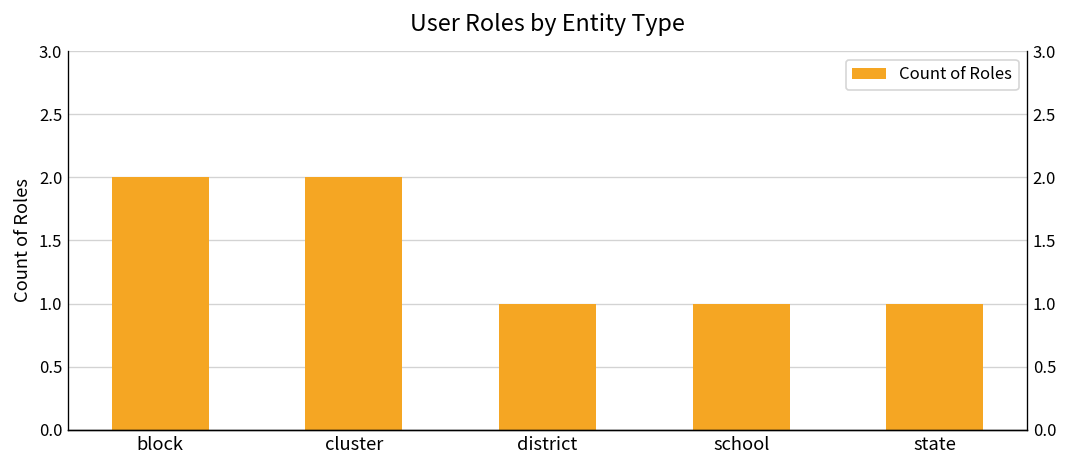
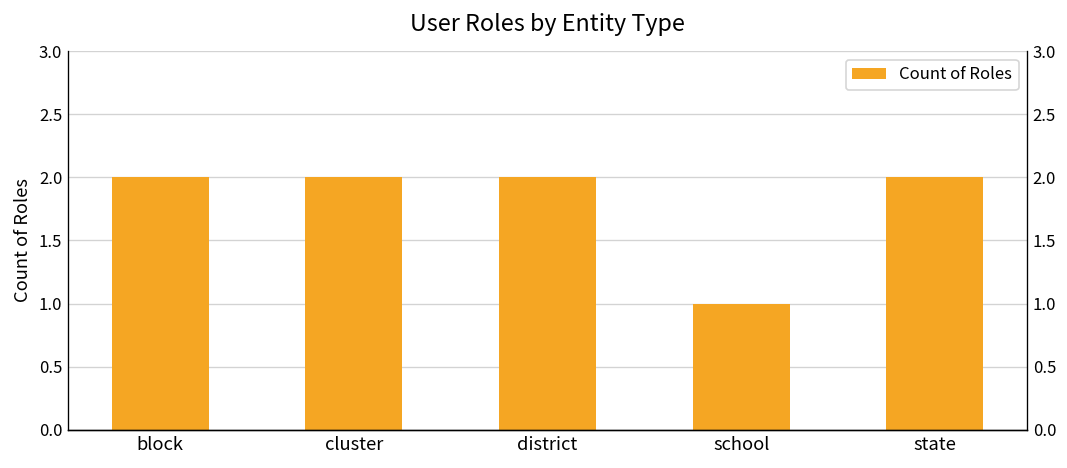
  {
    "block": 2,
    "cluster": 2,
-   "district": 1,
+   "district": 2,
    "school": 1,
-   "state": 1
+   "state": 2
  }
